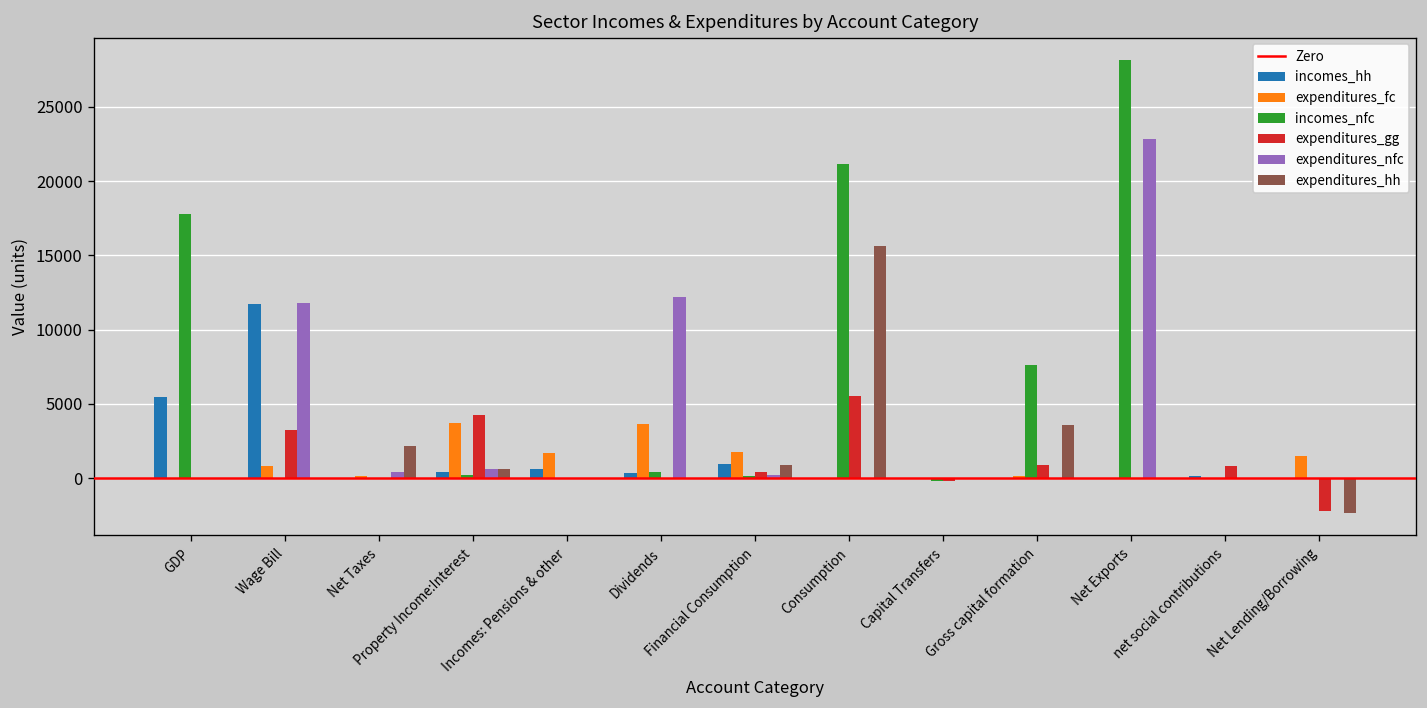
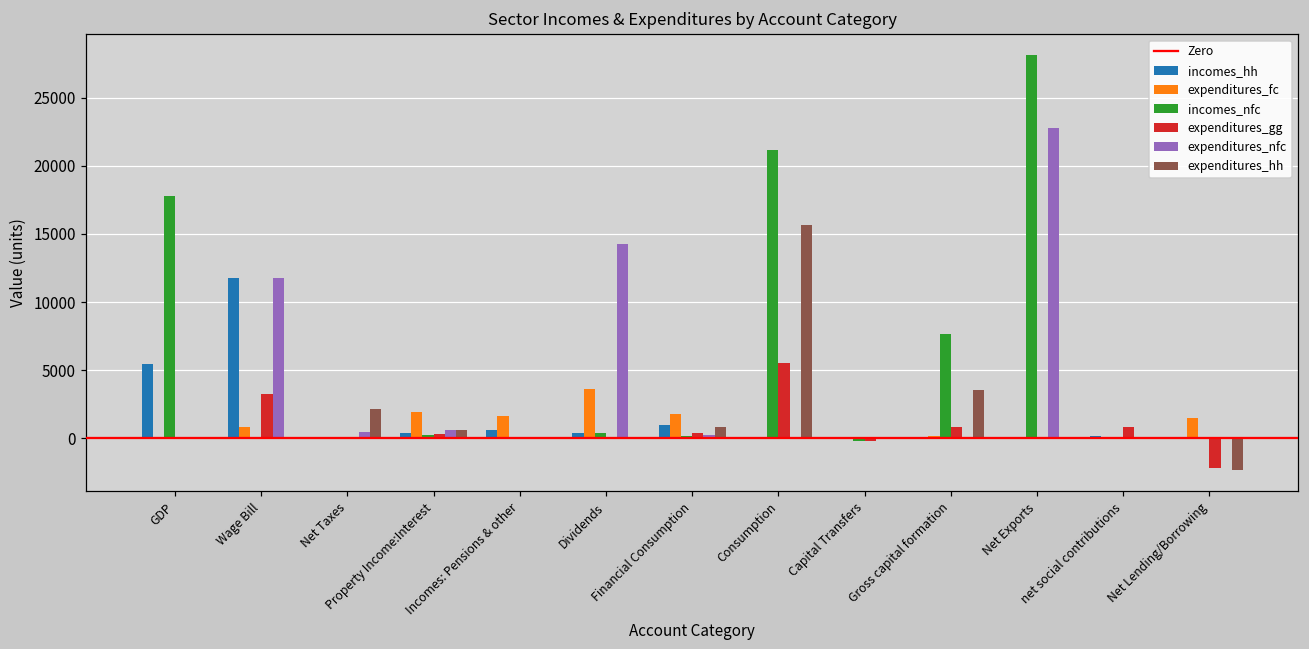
  {
    "incomes_hh": {
      "GDP": 5500,
      "Wage Bill": 11700,
      "Net Taxes": 0,
      "Property Income:Interest": 400,
      "Incomes: Pensions & other": 600,
      "Dividends": 300,
      "Financial Consumption": 1000,
      "Consumption": 0,
      "Gross capital formation": 0,
      "Net Exports": 0,
      "Net Lending/Borrowing": 0
    },
    "expenditures_fc": {
      "GDP": 0,
      "Wage Bill": 800,
-     "Property Income:Interest": 3700,
+     "Property Income:Interest": 1900,
      "Incomes: Pensions & other": 1700,
      "Dividends": 3600,
      "Financial Consumption": 1800,
      "Consumption": 0,
      "Capital Transfers": 0,
      "Net Exports": 0,
      "net social contributions": 0,
      "Net Lending/Borrowing": 1500
    },
    "incomes_nfc": {
      "GDP": 17800,
      "Wage Bill": 0,
      "Net Taxes": 0,
      "Property Income:Interest": 200,
      "Incomes: Pensions & other": 0,
      "Dividends": 400,
      "Consumption": 21100,
      "Capital Transfers": -200,
      "Gross capital formation": 7600,
      "Net Exports": 28100,
      "net social contributions": 0,
      "Net Lending/Borrowing": 0
    },
    "expenditures_gg": {
      "GDP": 0,
      "Wage Bill": 3200,
      "Net Taxes": 0,
-     "Property Income:Interest": 4200,
+     "Property Income:Interest": 300,
      "Incomes: Pensions & other": 0,
      "Dividends": 0,
      "Financial Consumption": 400,
      "Consumption": 5500,
      "Capital Transfers": -200,
      "Gross capital formation": 800,
      "Net Exports": 0,
      "net social contributions": 800,
      "Net Lending/Borrowing": -2200
    },
    "expenditures_nfc": {
      "GDP": 0,
      "Wage Bill": 11800,
      "Net Taxes": 400,
      "Property Income:Interest": 600,
      "Incomes: Pensions & other": 0,
-     "Dividends": 12200,
+     "Dividends": 14300,
      "Financial Consumption": 200,
      "Consumption": 0,
      "Capital Transfers": 0,
      "Gross capital formation": 0,
      "Net Exports": 22800,
      "net social contributions": 0
    },
    "expenditures_hh": {
      "GDP": 0,
      "Wage Bill": 0,
      "Net Taxes": 2200,
      "Property Income:Interest": 600,
      "Incomes: Pensions & other": 0,
      "Dividends": 0,
      "Financial Consumption": 900,
      "Consumption": 15600,
      "Capital Transfers": 0,
      "Gross capital formation": 3500,
      "Net Exports": 0,
      "net social contributions": 0,
      "Net Lending/Borrowing": -2300
    }
  }
